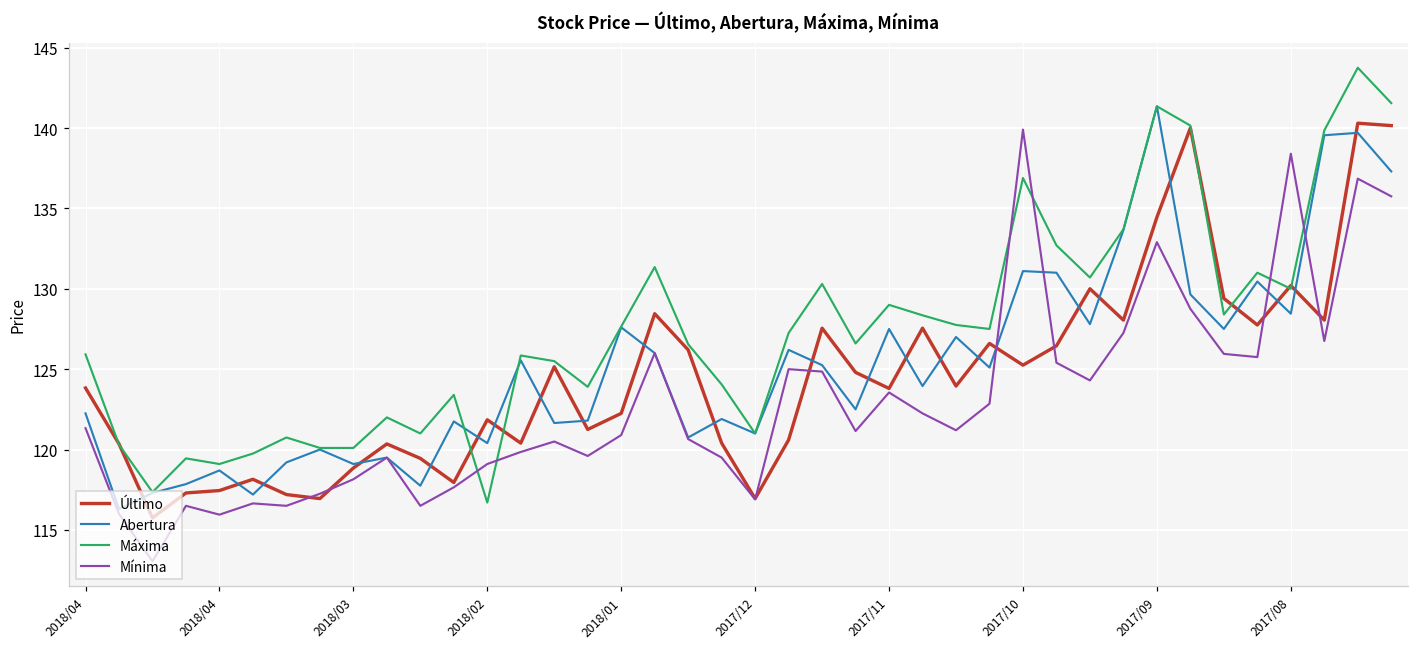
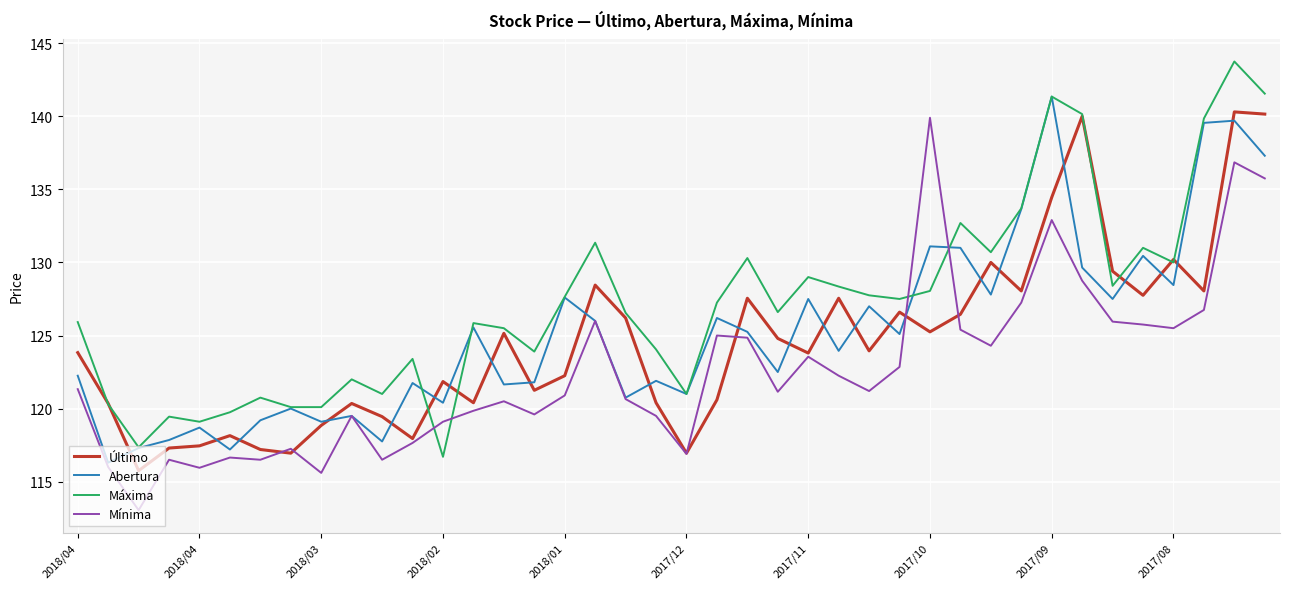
  {
    "Último": {
      "2018/03": 118.9,
      "2018/02": 121.9,
      "2018/01": 122.3,
      "2017/11": 123.8,
      "2017/10": 125.3,
      "2017/09": 134.5,
      "2017/08": 130.2
    },
    "Abertura": {
      "2018/03": 119.1,
      "2018/02": 120.4,
      "2017/11": 127.5,
      "2017/10": 131.1,
      "2017/08": 128.5
    },
    "Máxima": {
      "2018/03": 120.1,
      "2018/02": 116.7,
      "2017/11": 129.0,
-     "2017/10": 136.9,
+     "2017/10": 128.1,
      "2017/08": 130.0
    },
    "Mínima": {
-     "2018/03": 118.2,
+     "2018/03": 115.6,
      "2018/02": 119.1,
      "2018/01": 120.9,
      "2017/11": 123.6,
      "2017/10": 139.9,
      "2017/09": 132.9,
-     "2017/08": 138.4
+     "2017/08": 125.5
    }
  }
